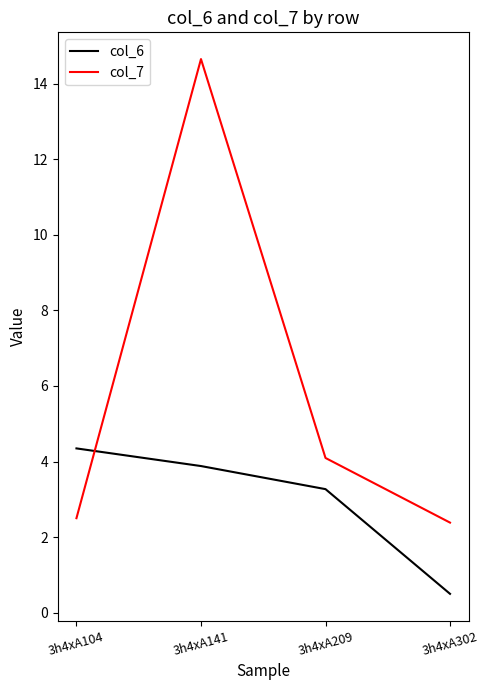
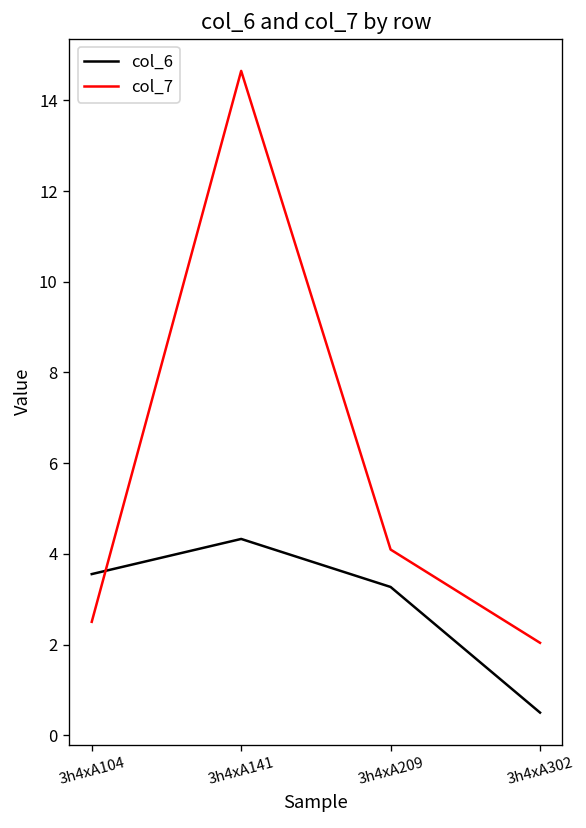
  {
    "col_6": {
-     "3h4xA104": 4.3,
-     "3h4xA141": 3.9,
+     "3h4xA104": 3.6,
+     "3h4xA141": 4.3,
      "3h4xA209": 3.3,
      "3h4xA302": 0.5
    },
    "col_7": {
      "3h4xA104": 2.5,
      "3h4xA141": 14.7,
      "3h4xA209": 4.1,
-     "3h4xA302": 2.4
+     "3h4xA302": 2.0
    }
  }
